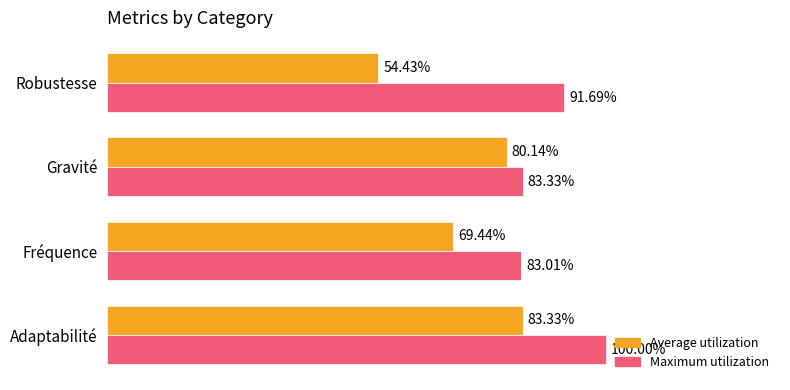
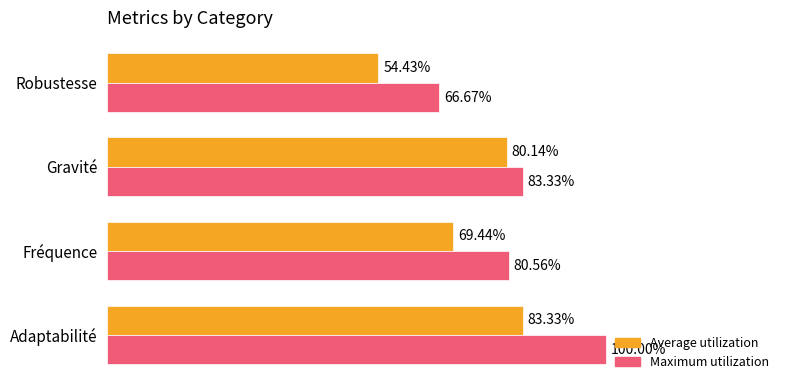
  {
    "Average utilization": {
      "Robustesse": "54.43%",
      "Gravité": "80.14%",
      "Fréquence": "69.44%",
      "Adaptabilité": "83.33%"
    },
    "Maximum utilization": {
-     "Robustesse": "91.69%",
+     "Robustesse": "66.67%",
      "Gravité": "83.33%",
-     "Fréquence": "83.01%",
+     "Fréquence": "80.56%",
      "Adaptabilité": "100.00%"
    }
  }
